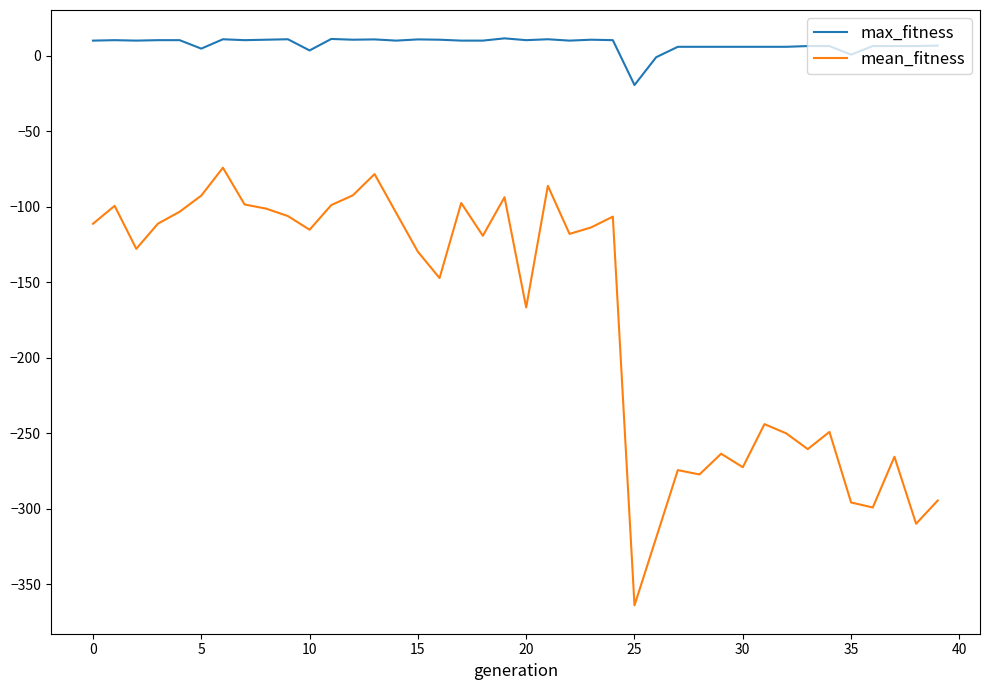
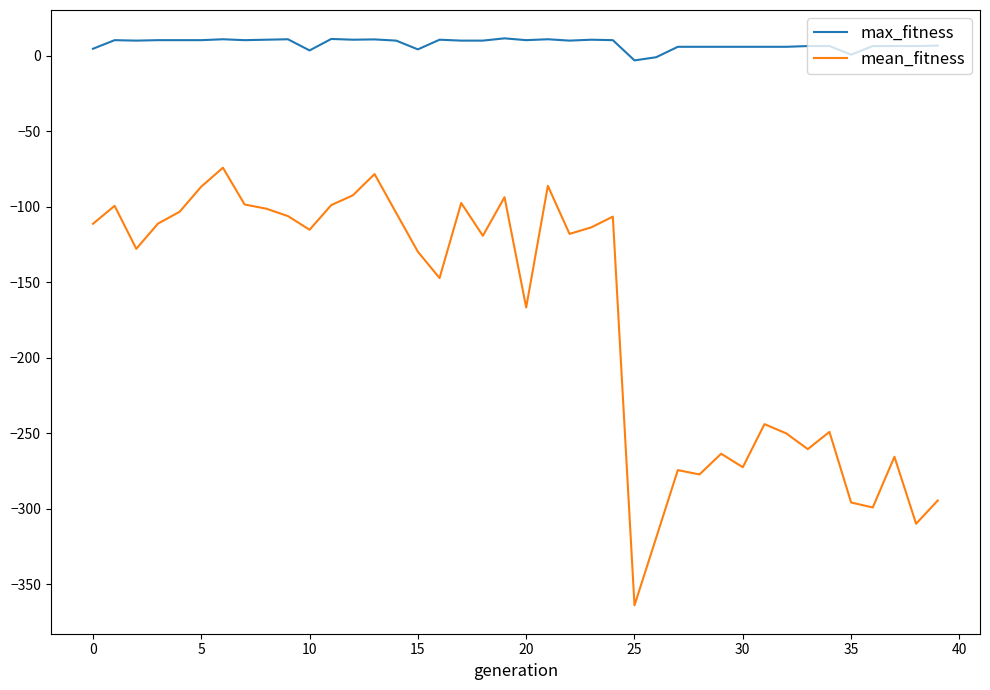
  {
    "max_fitness": {
-     "0": 10,
-     "5": 5,
+     "0": 5,
+     "5": 10,
      "10": 4,
-     "15": 11,
+     "15": 4,
      "20": 10,
-     "25": -19,
+     "25": -3,
      "30": 6
    },
    "mean_fitness": {
      "0": -111,
-     "5": -93,
+     "5": -87,
      "10": -115,
      "15": -130,
      "20": -167,
      "25": -364,
      "30": -272,
      "35": -296
    }
  }
